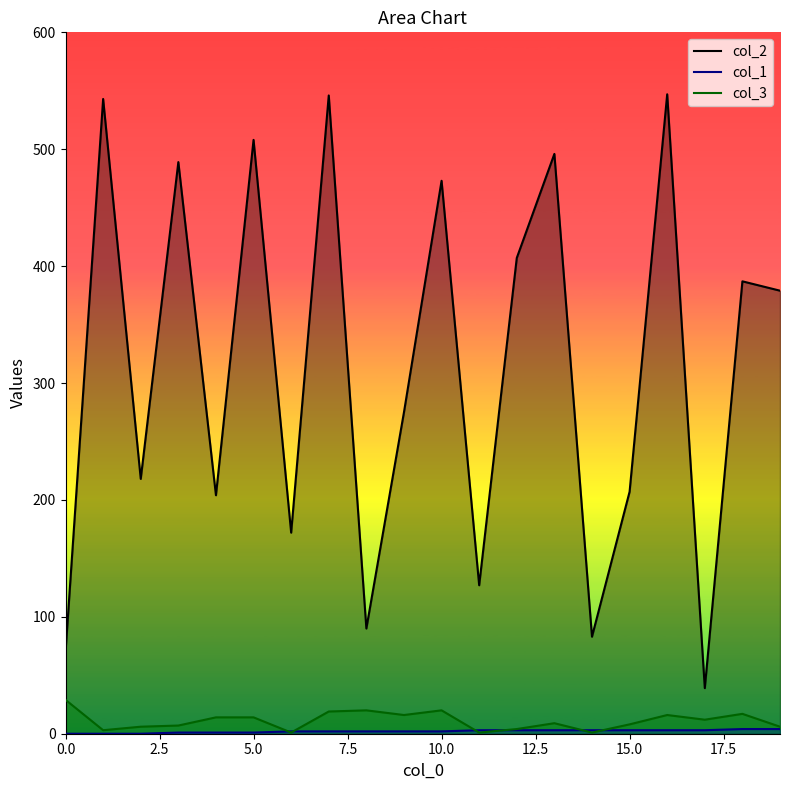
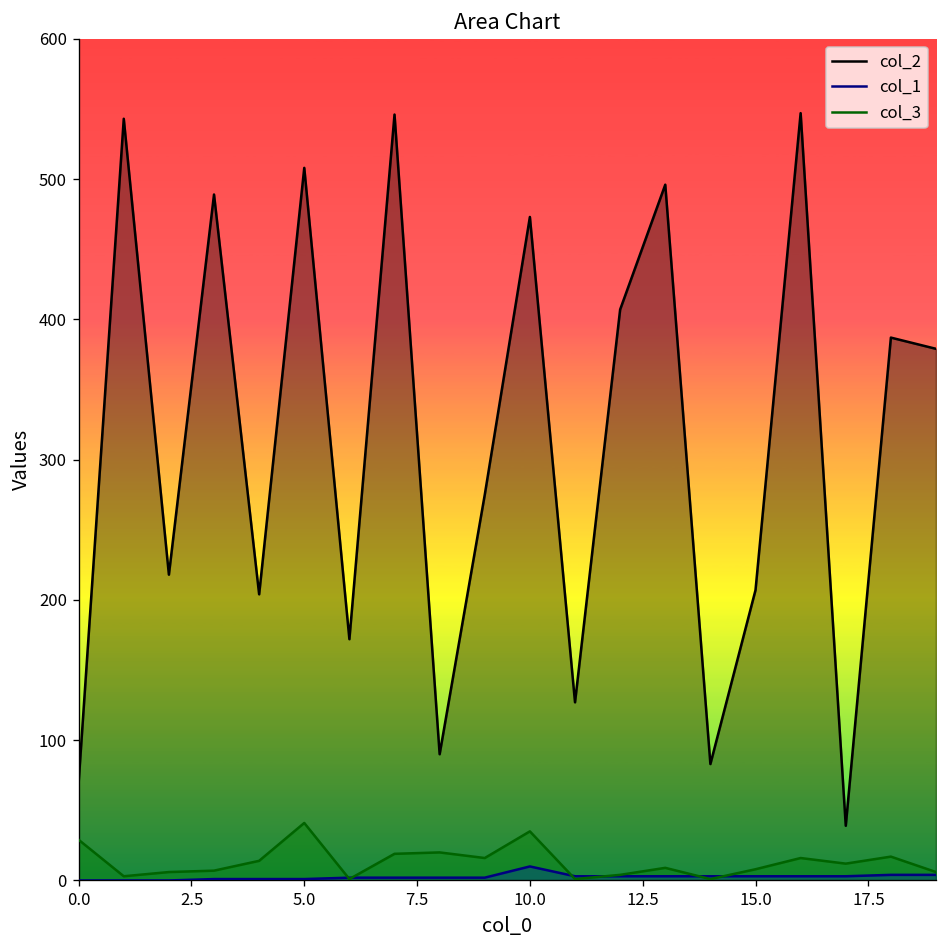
  {
    "col_2": {
      "0.0": 70,
      "5.0": 508,
      "10.0": 473,
      "15.0": 207
    },
    "col_1": {
      "0.0": 0,
      "5.0": 1,
-     "10.0": 2,
+     "10.0": 10,
      "15.0": 3
    },
    "col_3": {
      "0.0": 29,
-     "5.0": 14,
-     "10.0": 20,
+     "5.0": 41,
+     "10.0": 35,
      "15.0": 8
    }
  }
